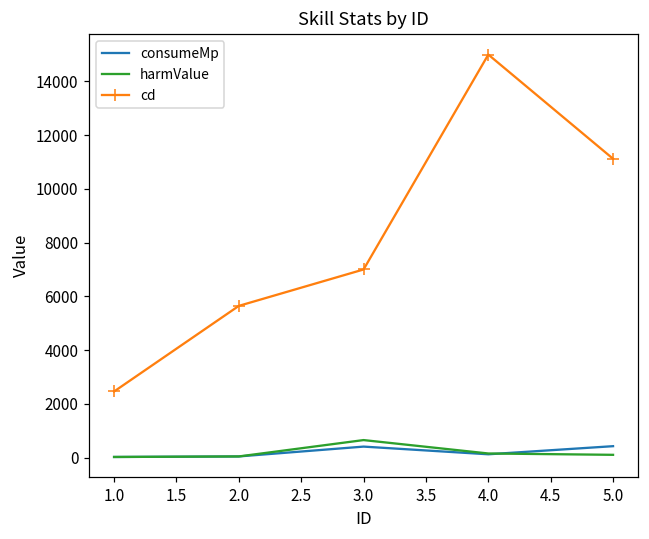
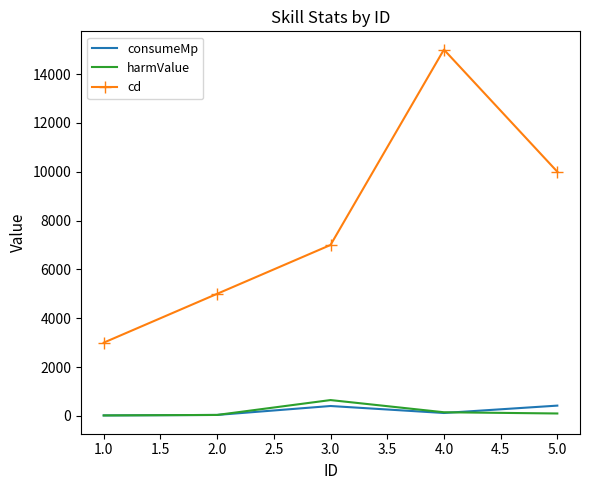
  {
    "consumeMp": {
      "3.0": 400,
      "5.0": 400
    },
    "harmValue": {
      "3.0": 600,
      "5.0": 100
    },
    "cd": {
-     "1.0": 2500,
-     "2.0": 5600,
+     "1.0": 3000,
+     "2.0": 5000,
      "3.0": 7000,
      "4.0": 15000,
-     "5.0": 11100
+     "5.0": 10000
    }
  }
